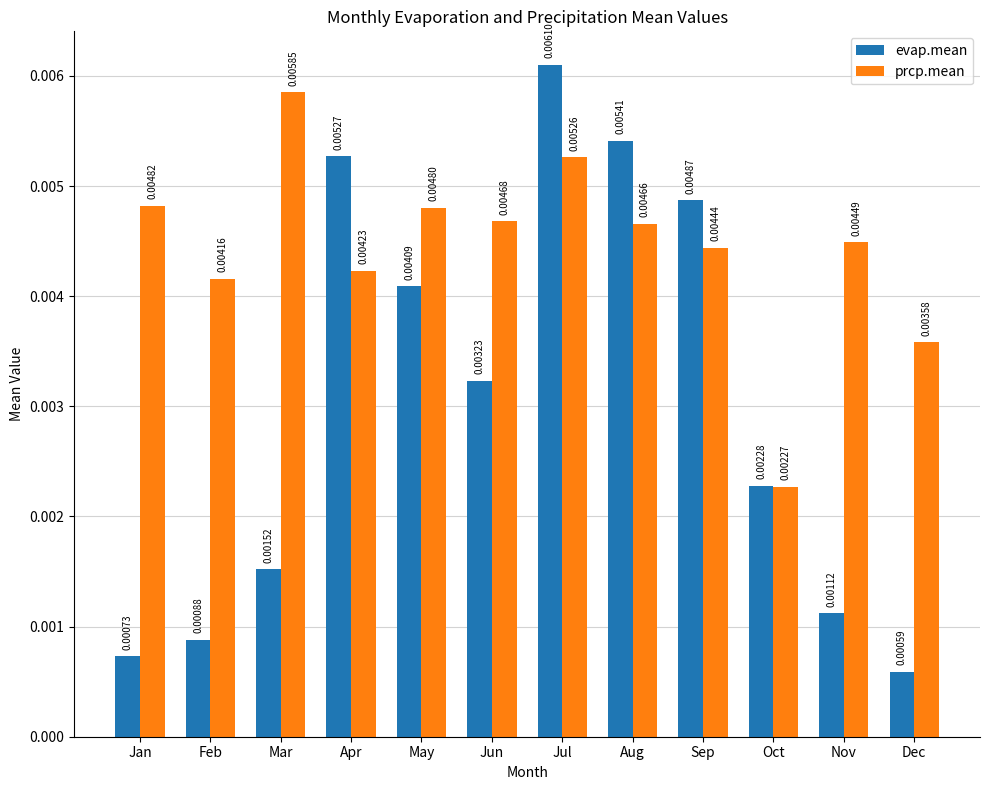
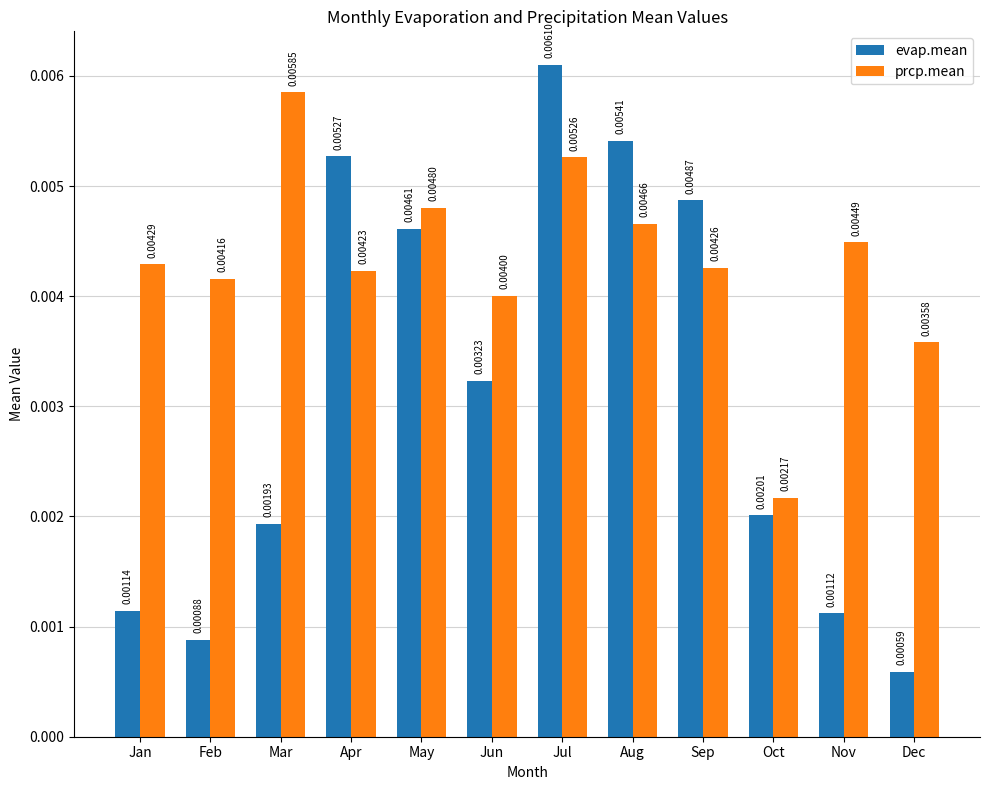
  {
    "evap.mean": {
-     "Jan": 0.00073,
+     "Jan": 0.00114,
      "Feb": 0.00088,
-     "Mar": 0.00152,
+     "Mar": 0.00193,
      "Apr": 0.00527,
-     "May": 0.00409,
+     "May": 0.00461,
      "Jun": 0.00323,
      "Jul": 0.00610,
      "Aug": 0.00541,
      "Sep": 0.00487,
-     "Oct": 0.00228,
+     "Oct": 0.00201,
      "Nov": 0.00112,
      "Dec": 0.00059
    },
    "prcp.mean": {
-     "Jan": 0.00482,
+     "Jan": 0.00429,
      "Feb": 0.00416,
      "Mar": 0.00585,
      "Apr": 0.00423,
      "May": 0.00480,
-     "Jun": 0.00468,
+     "Jun": 0.00400,
      "Jul": 0.00526,
      "Aug": 0.00466,
-     "Sep": 0.00444,
-     "Oct": 0.00227,
+     "Sep": 0.00426,
+     "Oct": 0.00217,
      "Nov": 0.00449,
      "Dec": 0.00358
    }
  }
